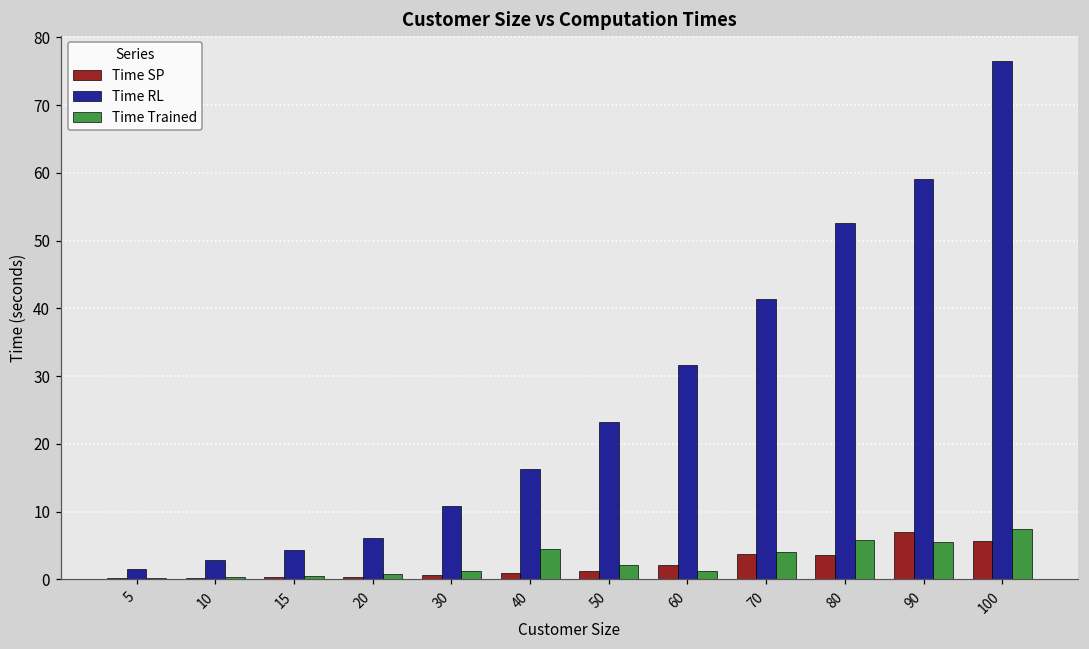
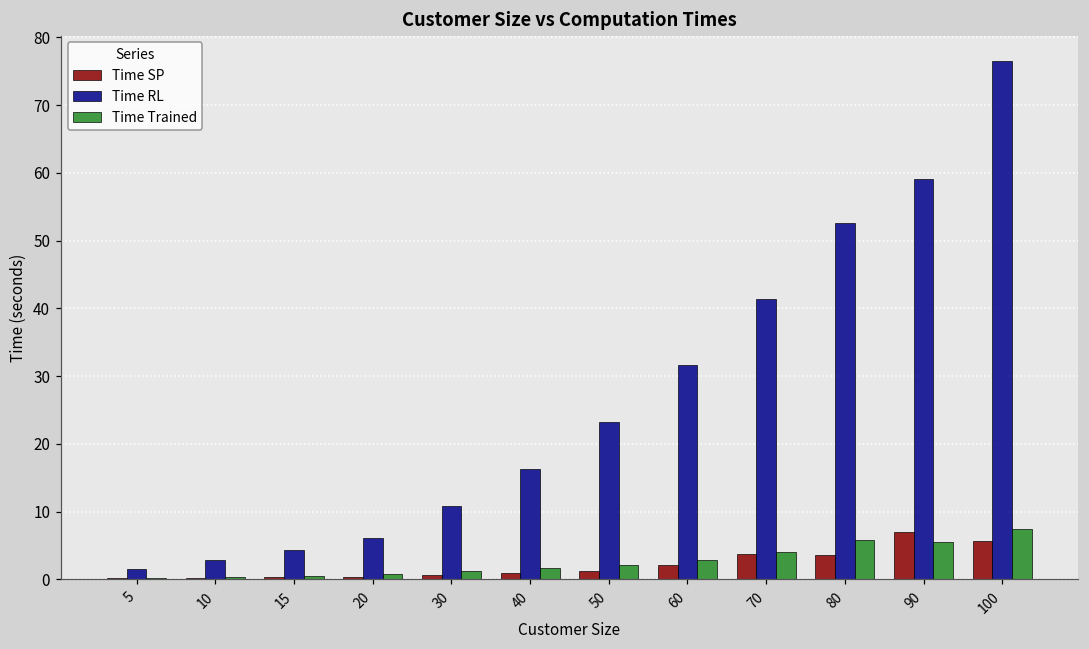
  {
    "Time SP": {
      "20": 0,
      "30": 1,
      "40": 1,
      "50": 1,
      "60": 2,
      "70": 4,
      "80": 4,
      "90": 7,
      "100": 6
    },
    "Time RL": {
      "5": 1,
      "10": 3,
      "15": 4,
      "20": 6,
      "30": 11,
      "40": 16,
      "50": 23,
      "60": 32,
      "70": 41,
      "80": 53,
      "90": 59,
      "100": 76
    },
    "Time Trained": {
      "10": 0,
      "15": 1,
      "20": 1,
      "30": 1,
-     "40": 4,
+     "40": 2,
      "50": 2,
-     "60": 1,
+     "60": 3,
      "70": 4,
      "80": 6,
      "90": 5,
      "100": 7
    }
  }
